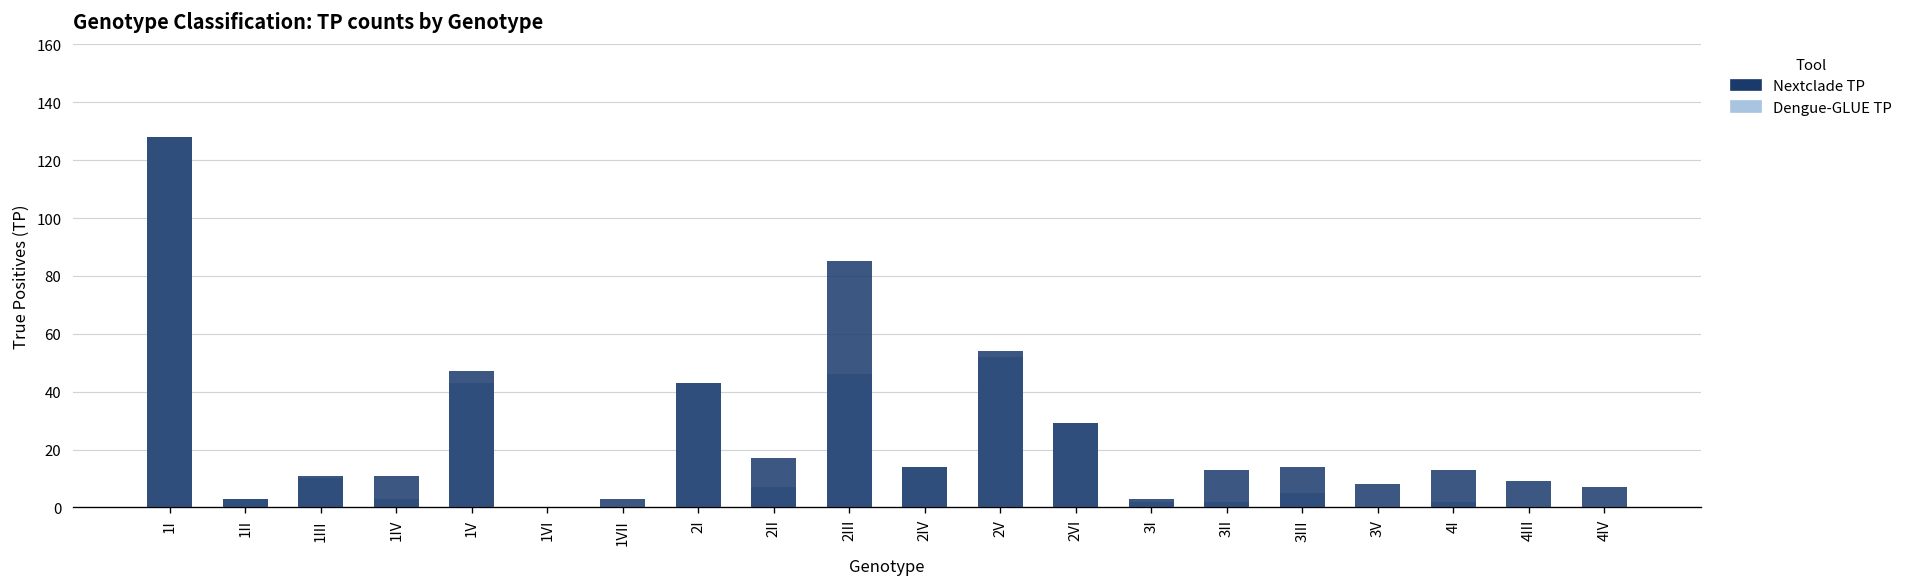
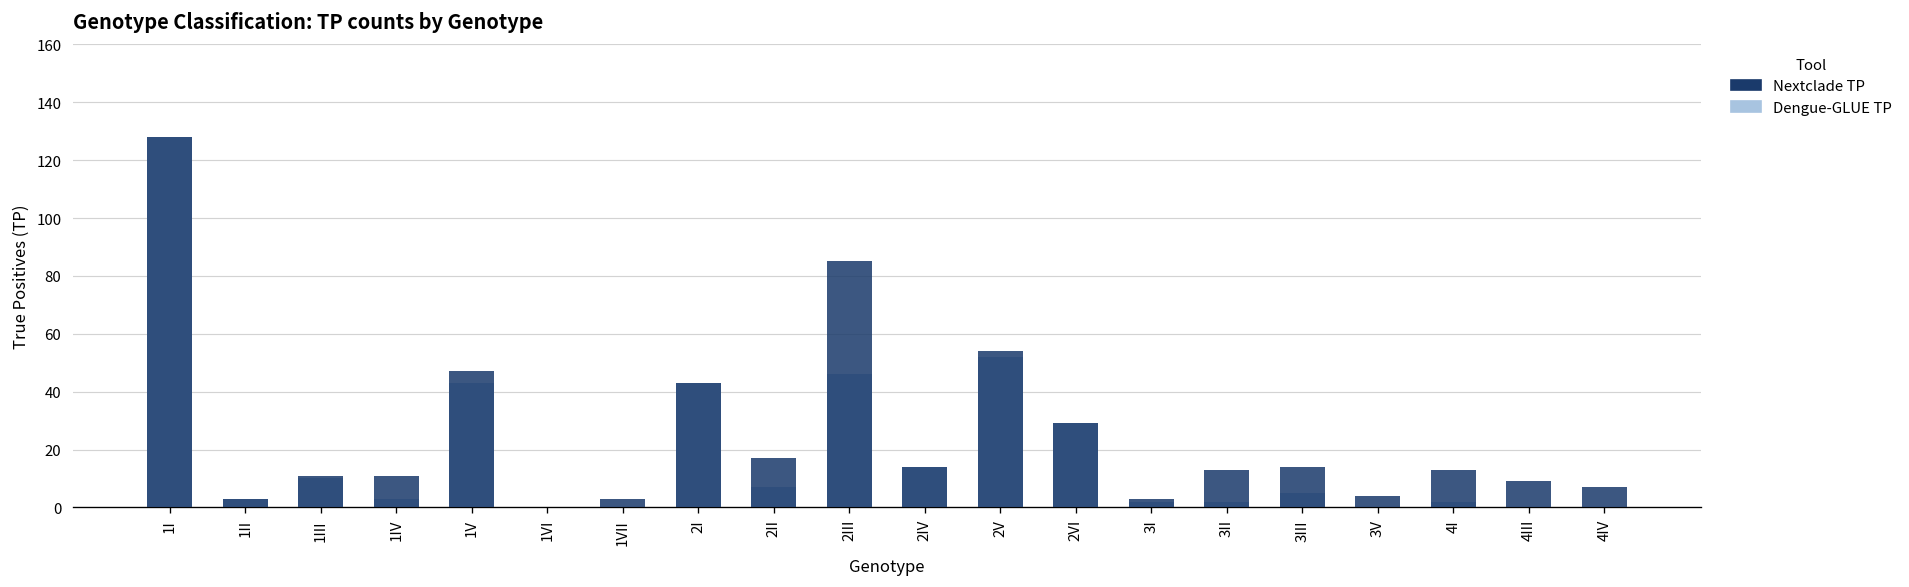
  {
    "Dengue-GLUE TP": {
      "1I": 128,
      "1II": 3,
      "1VI": 0,
      "1VII": 0,
      "2I": 43,
      "2IV": 14,
      "2VI": 29,
      "3V": 0,
      "4III": 0,
      "4IV": 0
    },
    "Nextclade TP": {
      "1I": 128,
      "1II": 3,
      "1III": 11,
      "1IV": 11,
      "1V": 47,
      "1VI": 0,
      "1VII": 3,
      "2I": 43,
      "2II": 17,
      "2III": 85,
      "2IV": 14,
      "2V": 54,
      "2VI": 29,
      "3I": 3,
      "3II": 13,
      "3III": 14,
-     "3V": 8,
+     "3V": 4,
      "4I": 13,
      "4III": 9,
      "4IV": 7
    }
  }
